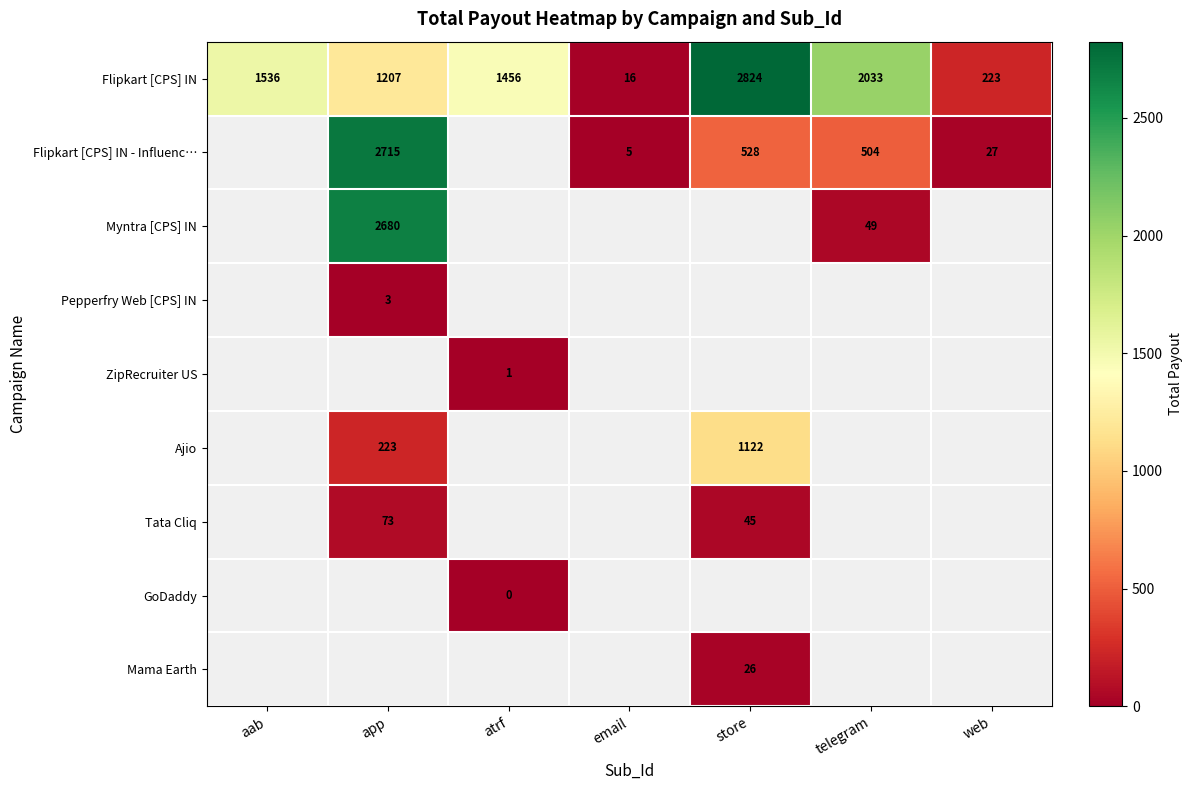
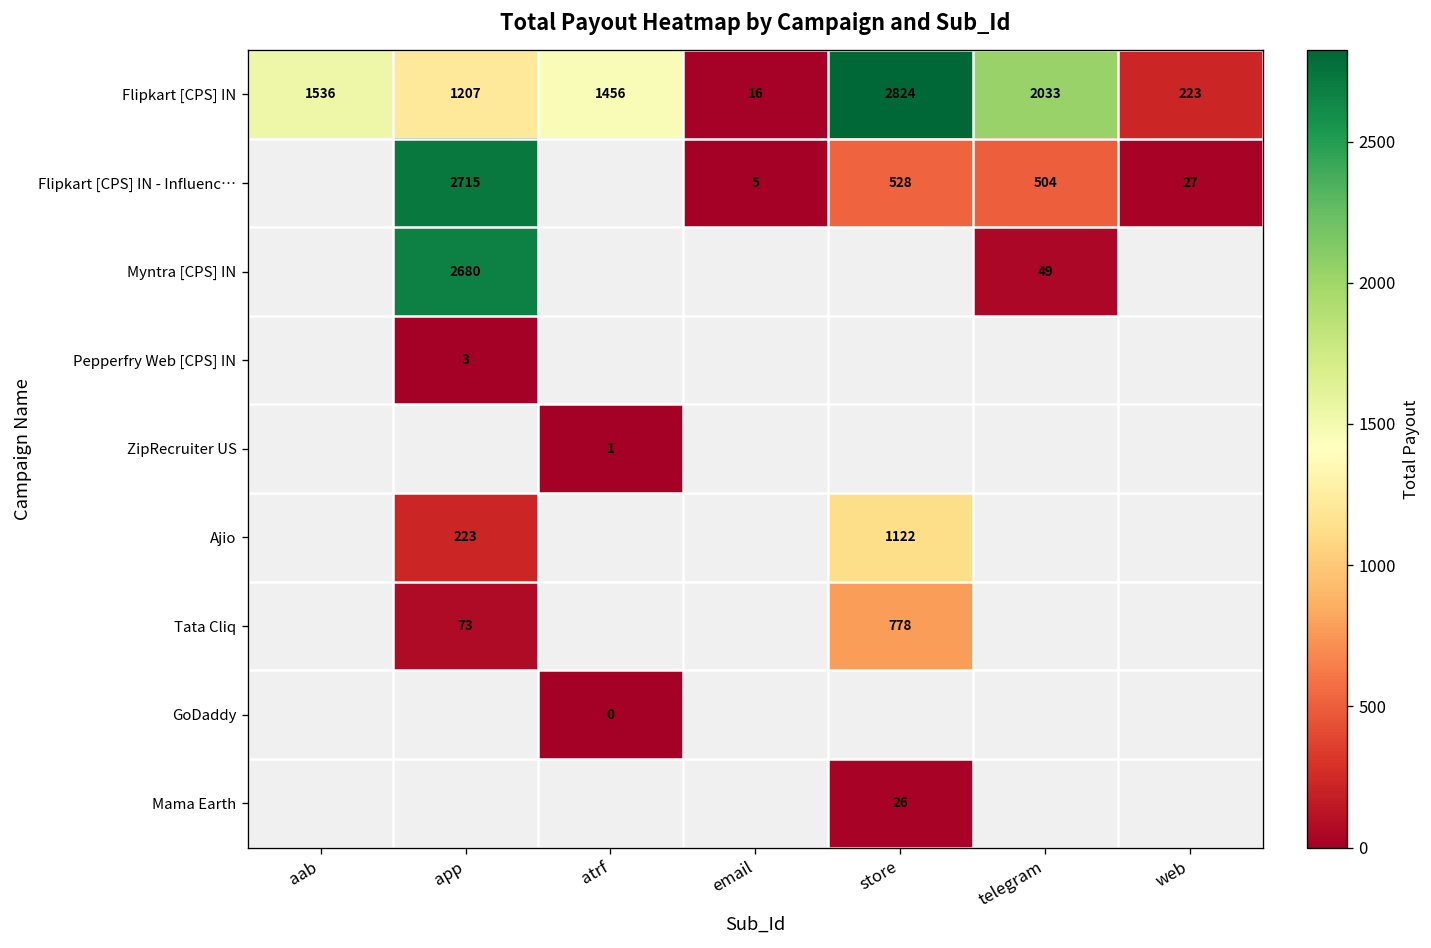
  {
    "Flipkart [CPS] IN": {
      "aab": 1536,
      "app": 1207,
      "atrf": 1456,
      "email": 16,
      "store": 2824,
      "telegram": 2033,
      "web": 223
    },
    "Flipkart [CPS] IN - Influenc…": {
      "app": 2715,
      "email": 5,
      "store": 528,
      "telegram": 504,
      "web": 27
    },
    "Myntra [CPS] IN": {
      "app": 2680,
      "telegram": 49
    },
    "Pepperfry Web [CPS] IN": {
      "app": 3
    },
    "ZipRecruiter US": {
      "atrf": 1
    },
    "Ajio": {
      "app": 223,
      "store": 1122
    },
    "Tata Cliq": {
      "app": 73,
-     "store": 45
+     "store": 778
    },
    "GoDaddy": {
      "atrf": 0
    },
    "Mama Earth": {
      "store": 26
    }
  }
